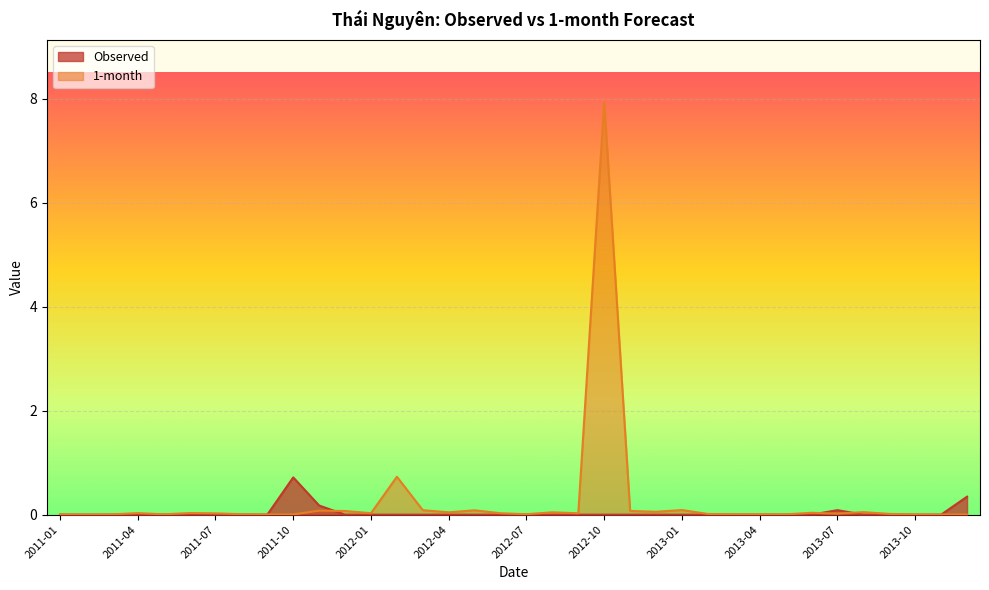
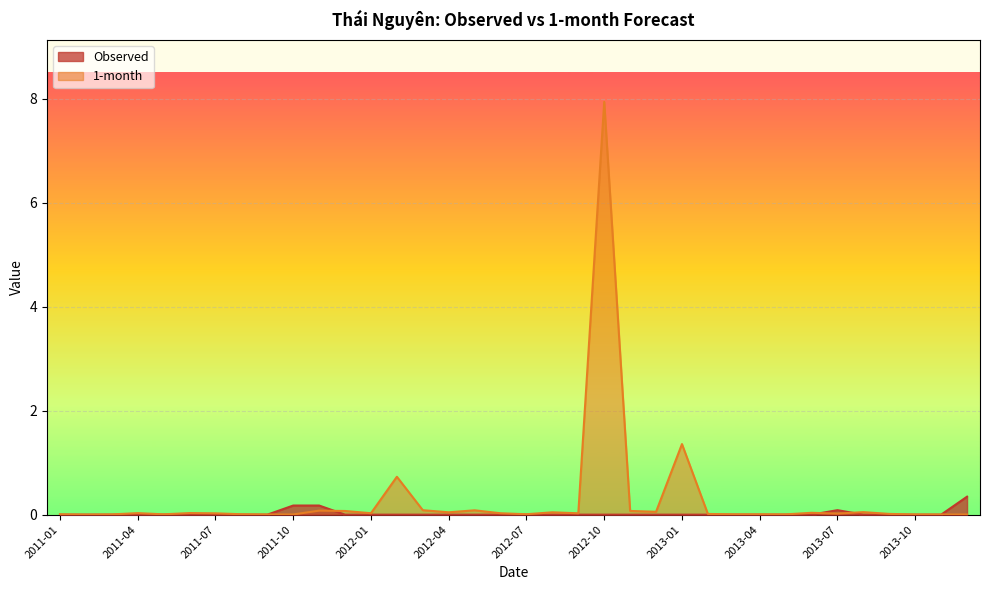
  {
    "Observed": {
-     "2011-10": 0.7,
+     "2011-10": 0.2,
      "2012-10": 0.0,
      "2013-01": 0.0,
      "2013-07": 0.1
    },
    "1-month": {
      "2011-10": 0.0,
      "2012-10": 7.9,
-     "2013-01": 0.1,
+     "2013-01": 1.4,
      "2013-07": 0.0
    }
  }
